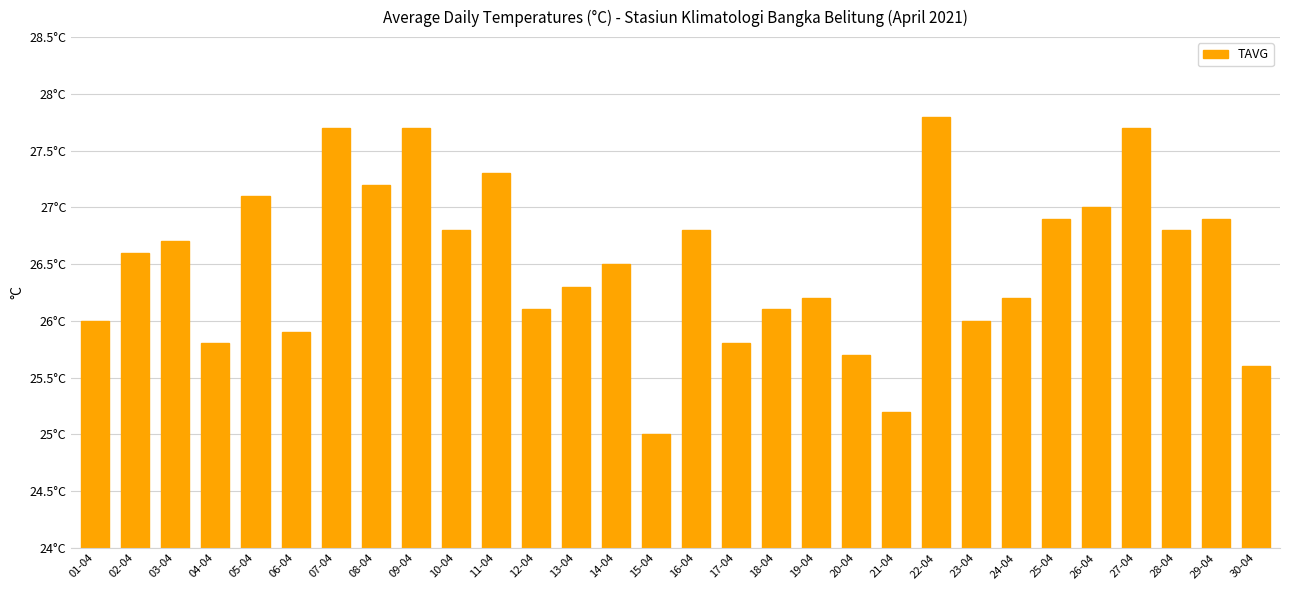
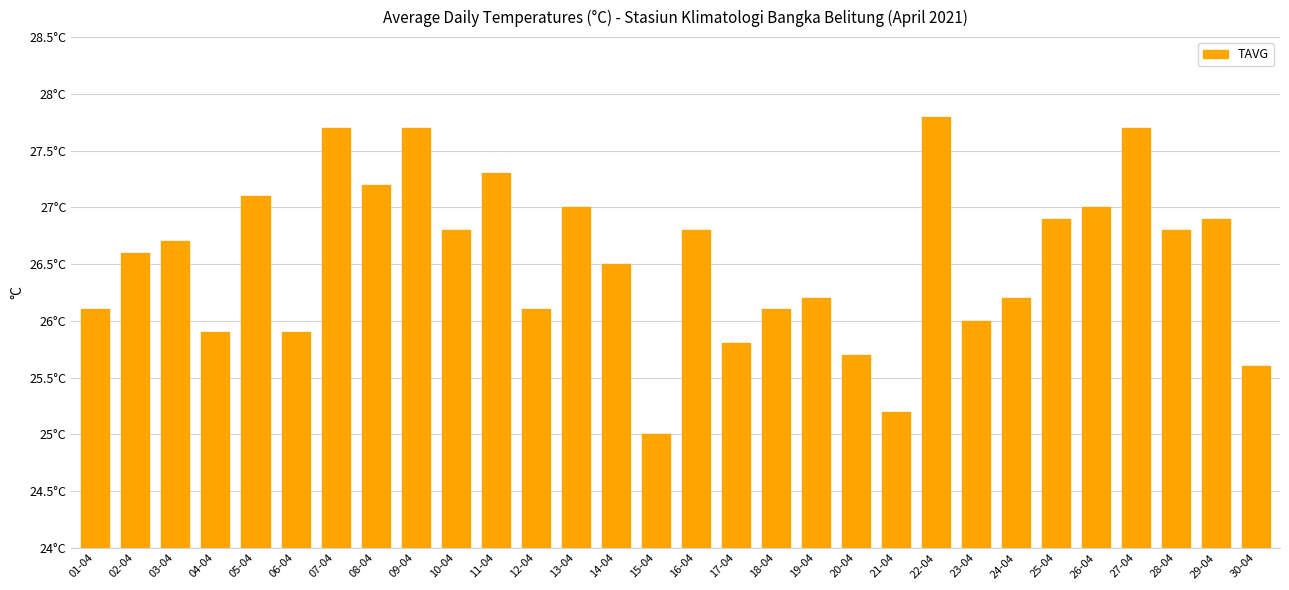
  {
-   "01-04": "26.0°C",
+   "01-04": "26.1°C",
    "02-04": "26.6°C",
    "03-04": "26.7°C",
-   "04-04": "25.8°C",
+   "04-04": "25.9°C",
    "05-04": "27.1°C",
    "06-04": "25.9°C",
    "07-04": "27.7°C",
    "08-04": "27.2°C",
    "09-04": "27.7°C",
    "10-04": "26.8°C",
    "11-04": "27.3°C",
    "12-04": "26.1°C",
-   "13-04": "26.3°C",
+   "13-04": "27.0°C",
    "14-04": "26.5°C",
    "15-04": "25.0°C",
    "16-04": "26.8°C",
    "17-04": "25.8°C",
    "18-04": "26.1°C",
    "19-04": "26.2°C",
    "20-04": "25.7°C",
    "21-04": "25.2°C",
    "22-04": "27.8°C",
    "23-04": "26.0°C",
    "24-04": "26.2°C",
    "25-04": "26.9°C",
    "26-04": "27.0°C",
    "27-04": "27.7°C",
    "28-04": "26.8°C",
    "29-04": "26.9°C",
    "30-04": "25.6°C"
  }
